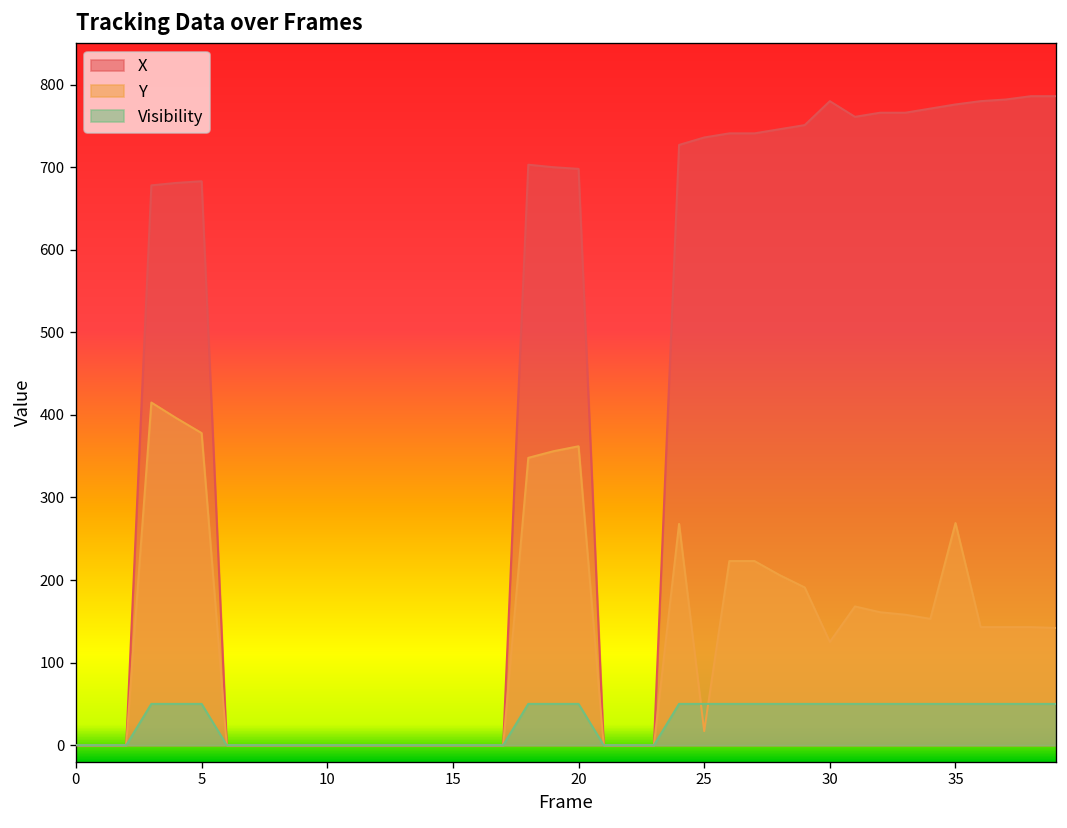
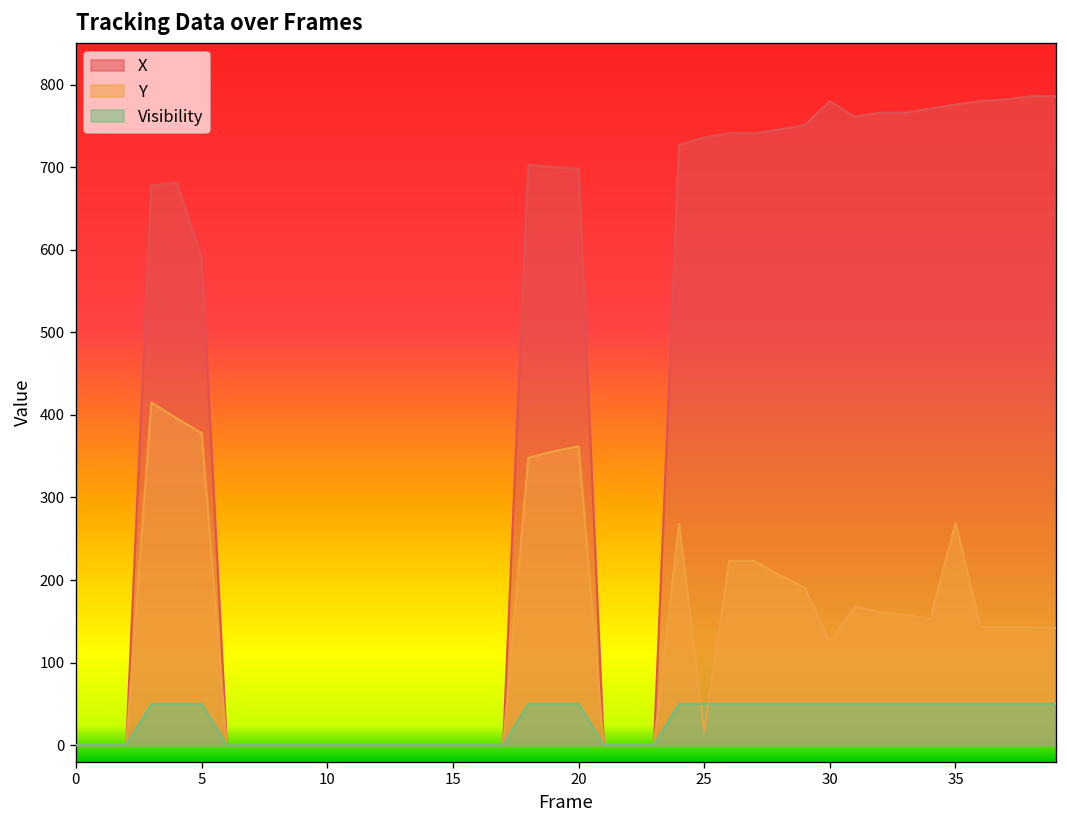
  {
    "X": {
-     "5": 680,
+     "5": 590,
      "20": 700,
      "25": 740,
      "30": 780,
      "35": 780
    },
    "Y": {
      "5": 380,
      "20": 360,
      "25": 20,
      "30": 130,
      "35": 270
    },
    "Visibility": {
      "5": 50,
      "20": 50,
      "25": 50,
      "30": 50,
      "35": 50
    }
  }
